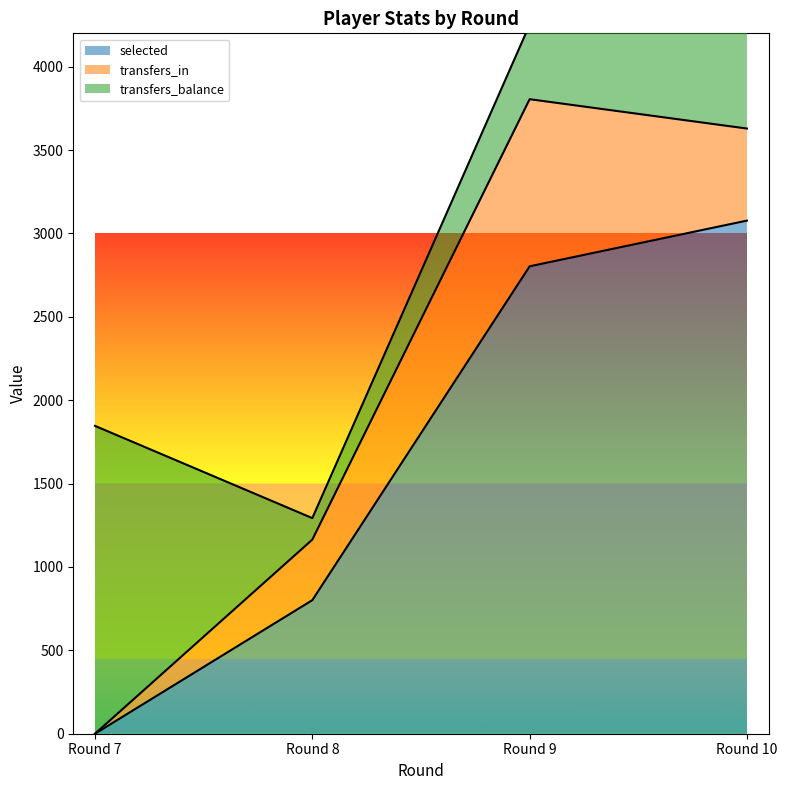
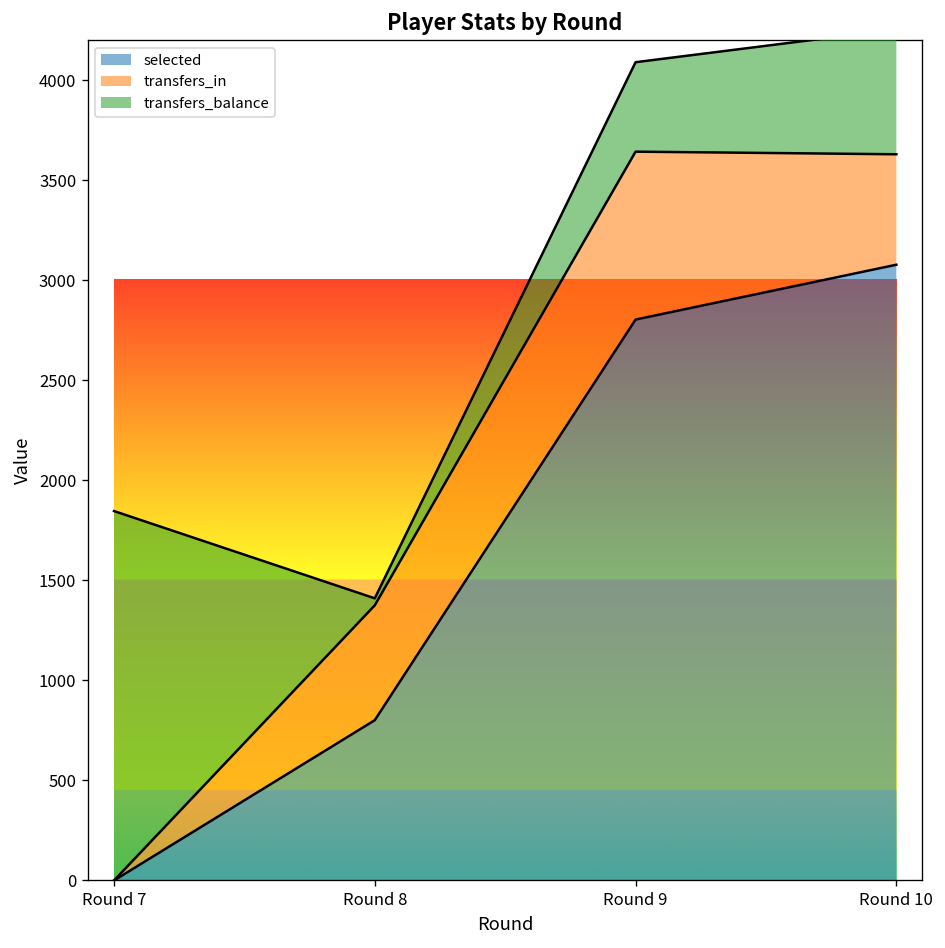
  {
    "selected": {
      "Round 8": 800,
      "Round 9": 2800,
      "Round 10": 3080
    },
    "transfers_in": {
-     "Round 8": 360,
-     "Round 9": 1000,
+     "Round 8": 570,
+     "Round 9": 840,
      "Round 10": 550
    },
    "transfers_balance": {
      "Round 7": 1850,
-     "Round 8": 130
+     "Round 8": 40
    }
  }
